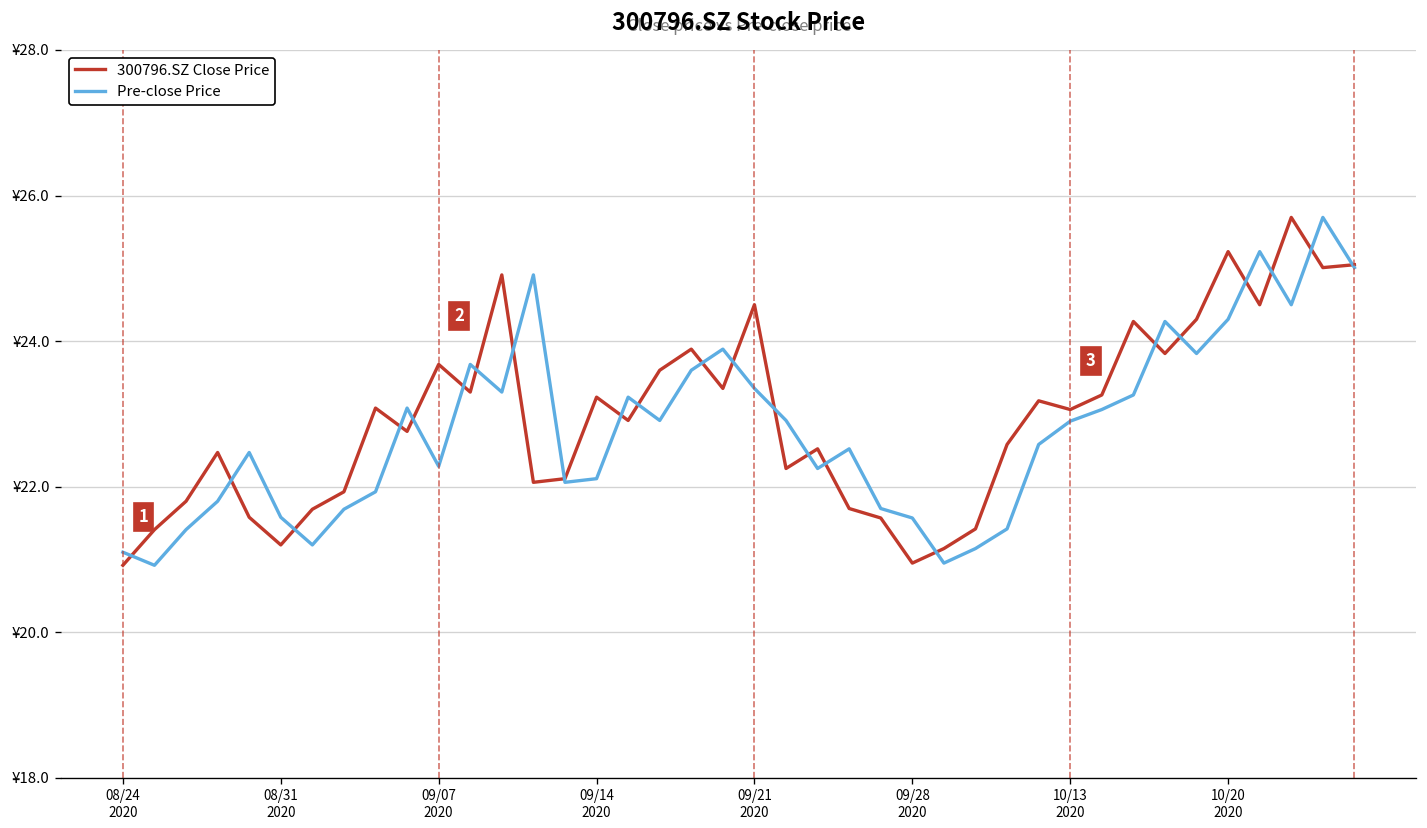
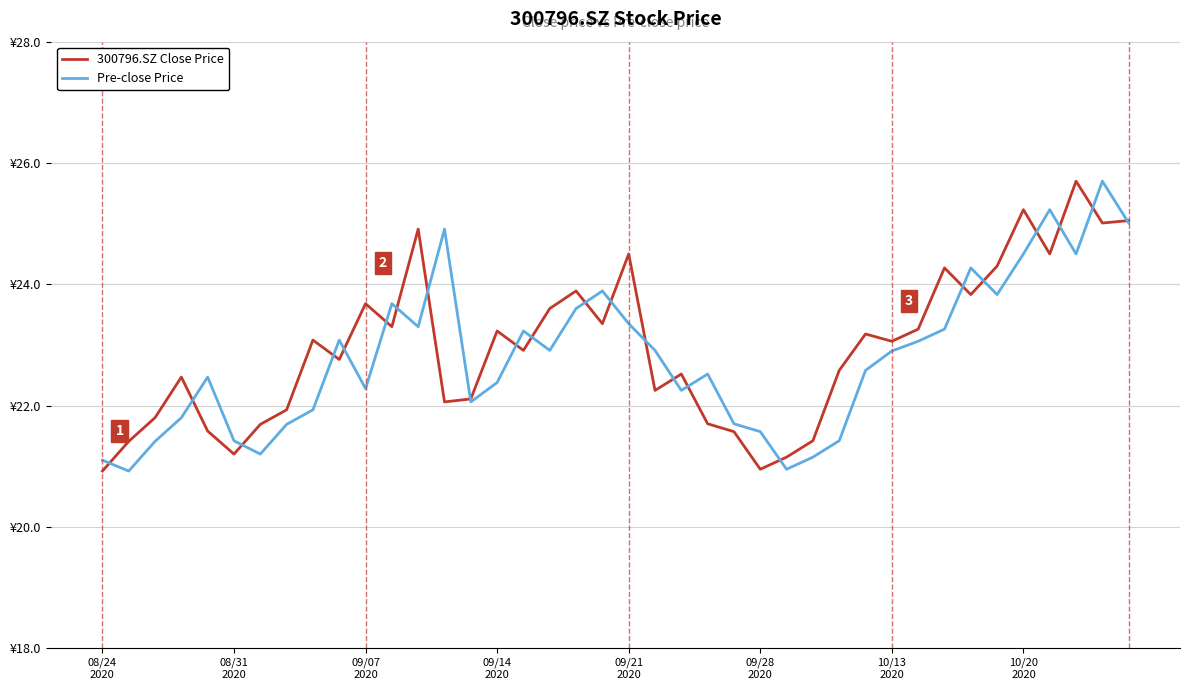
  {
    "300796.SZ Close Price": {
      "08/24 2020": "¥20.9",
      "08/31 2020": "¥21.2",
      "09/07 2020": "¥23.7",
      "09/14 2020": "¥23.2",
      "09/21 2020": "¥24.5",
      "09/28 2020": "¥21.0",
      "10/13 2020": "¥23.1",
      "10/20 2020": "¥25.2"
    },
    "Pre-close Price": {
      "08/24 2020": "¥21.1",
-     "08/31 2020": "¥21.6",
+     "08/31 2020": "¥21.4",
      "09/07 2020": "¥22.3",
-     "09/14 2020": "¥22.1",
+     "09/14 2020": "¥22.4",
      "09/21 2020": "¥23.4",
      "09/28 2020": "¥21.6",
      "10/13 2020": "¥22.9",
-     "10/20 2020": "¥24.3"
+     "10/20 2020": "¥24.5"
    }
  }
